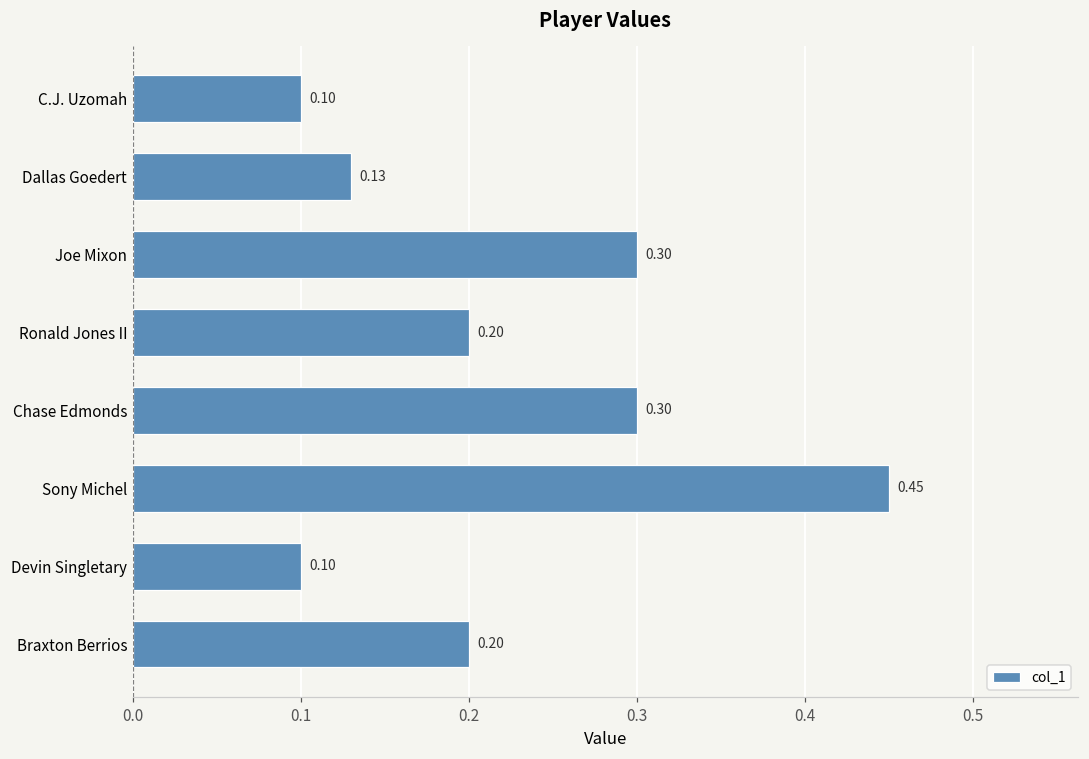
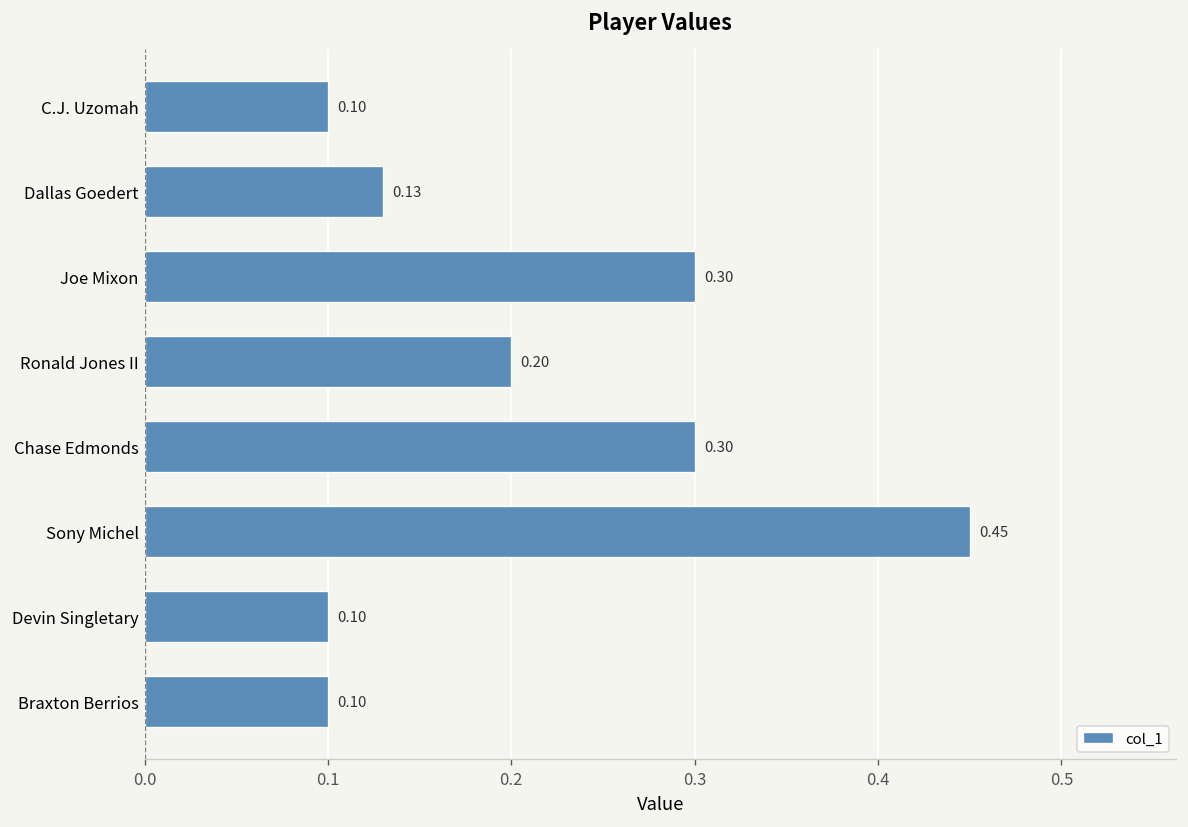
  {
    "C.J. Uzomah": 0.10,
    "Dallas Goedert": 0.13,
    "Joe Mixon": 0.30,
    "Ronald Jones II": 0.20,
    "Chase Edmonds": 0.30,
    "Sony Michel": 0.45,
    "Devin Singletary": 0.10,
-   "Braxton Berrios": 0.20
+   "Braxton Berrios": 0.10
  }
